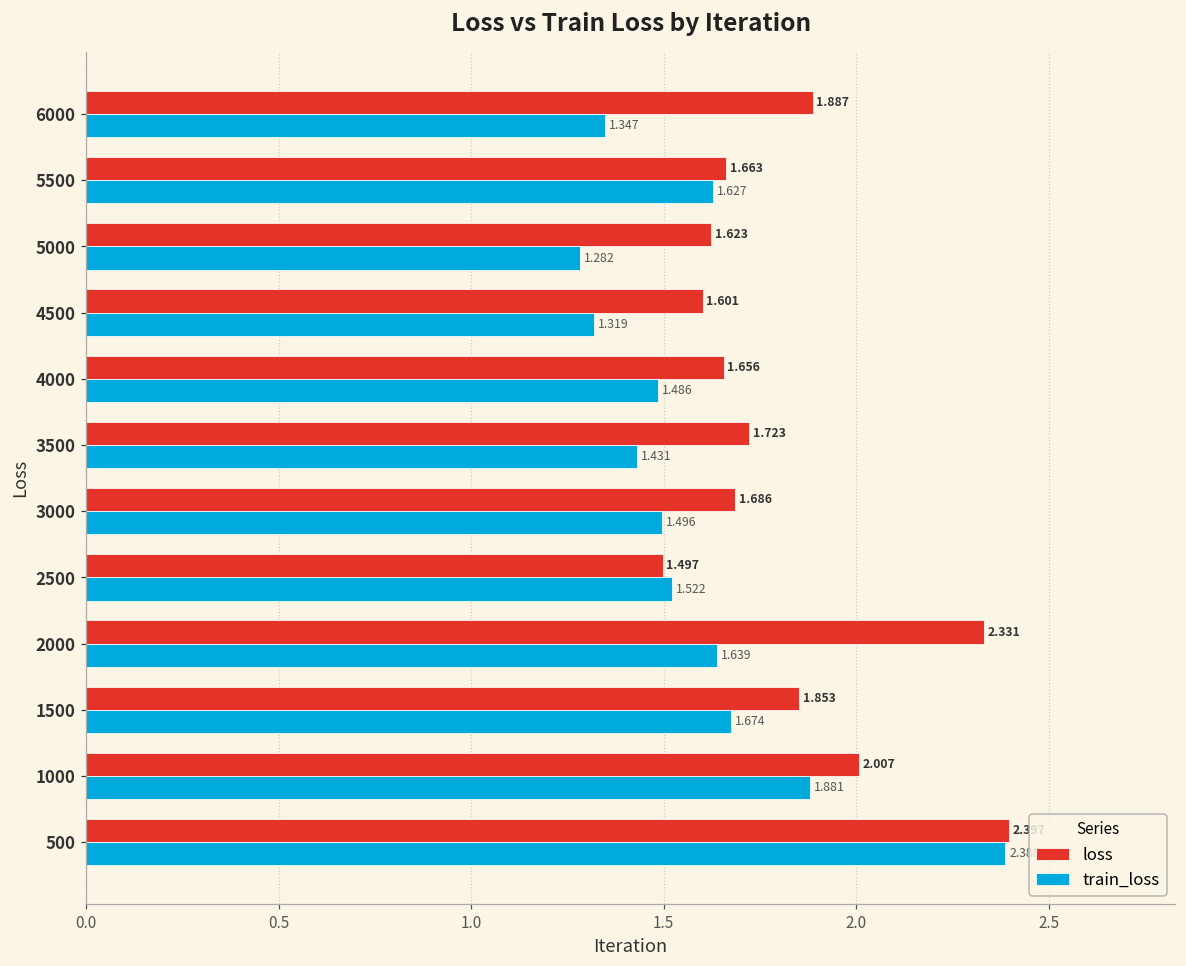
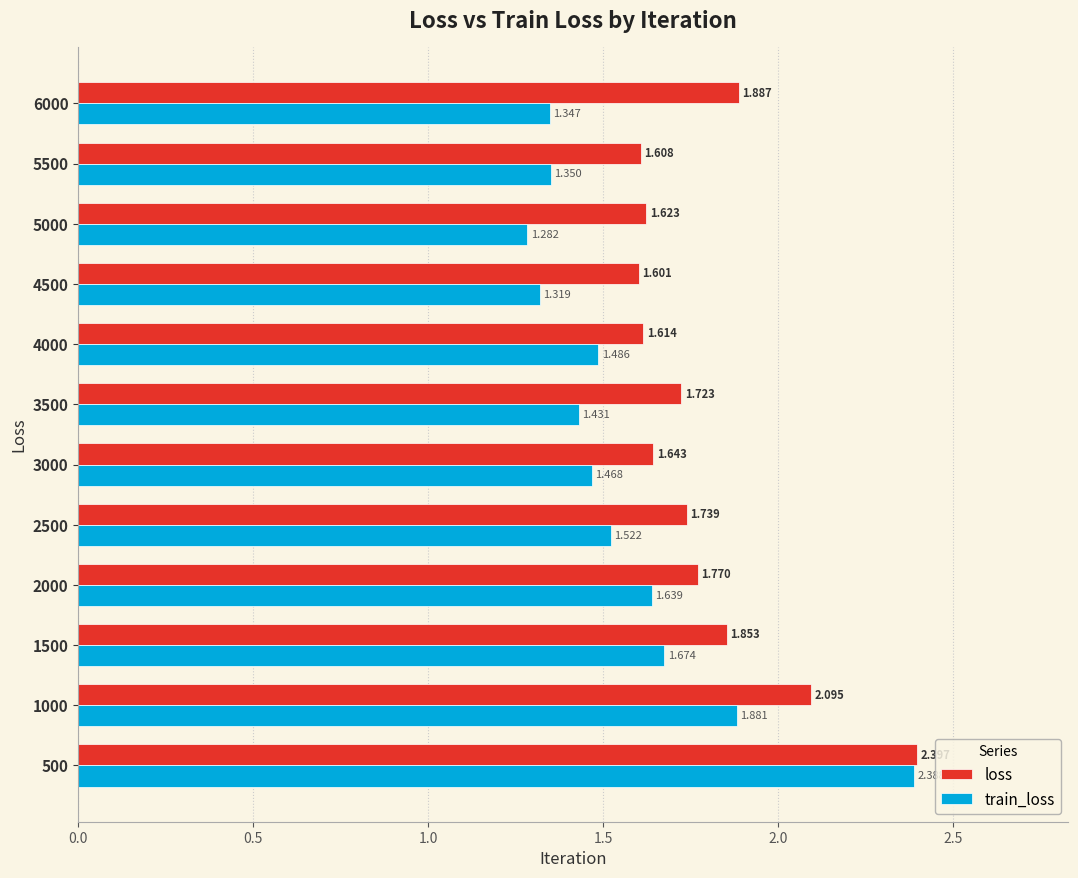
  {
    "loss": {
      "6000": 1.887,
-     "5500": 1.663,
+     "5500": 1.608,
      "5000": 1.623,
      "4500": 1.601,
-     "4000": 1.656,
+     "4000": 1.614,
      "3500": 1.723,
-     "3000": 1.686,
-     "2500": 1.497,
-     "2000": 2.331,
+     "3000": 1.643,
+     "2500": 1.739,
+     "2000": 1.770,
      "1500": 1.853,
-     "1000": 2.007
+     "1000": 2.095
    },
    "train_loss": {
      "6000": 1.347,
-     "5500": 1.627,
+     "5500": 1.350,
      "5000": 1.282,
      "4500": 1.319,
      "4000": 1.486,
      "3500": 1.431,
-     "3000": 1.496,
+     "3000": 1.468,
      "2500": 1.522,
      "2000": 1.639,
      "1500": 1.674,
      "1000": 1.881
    }
  }
